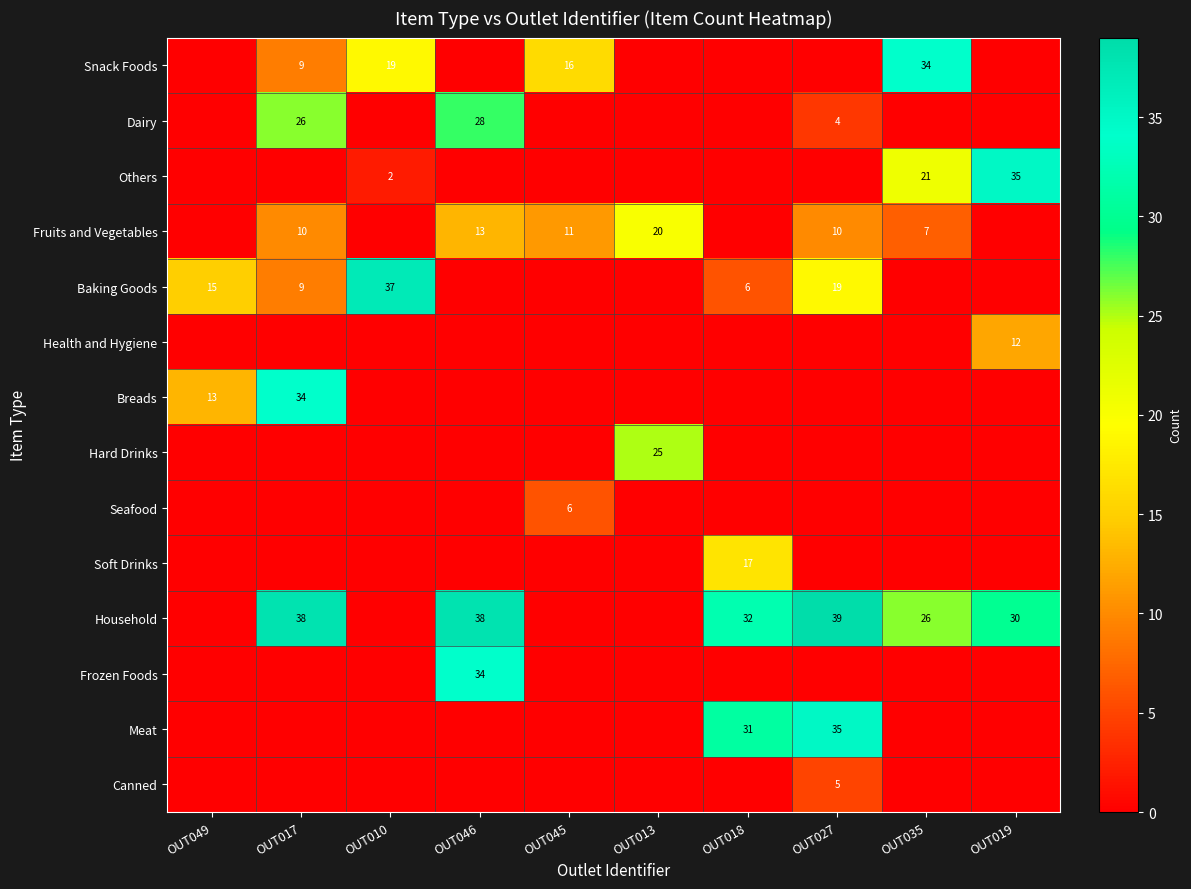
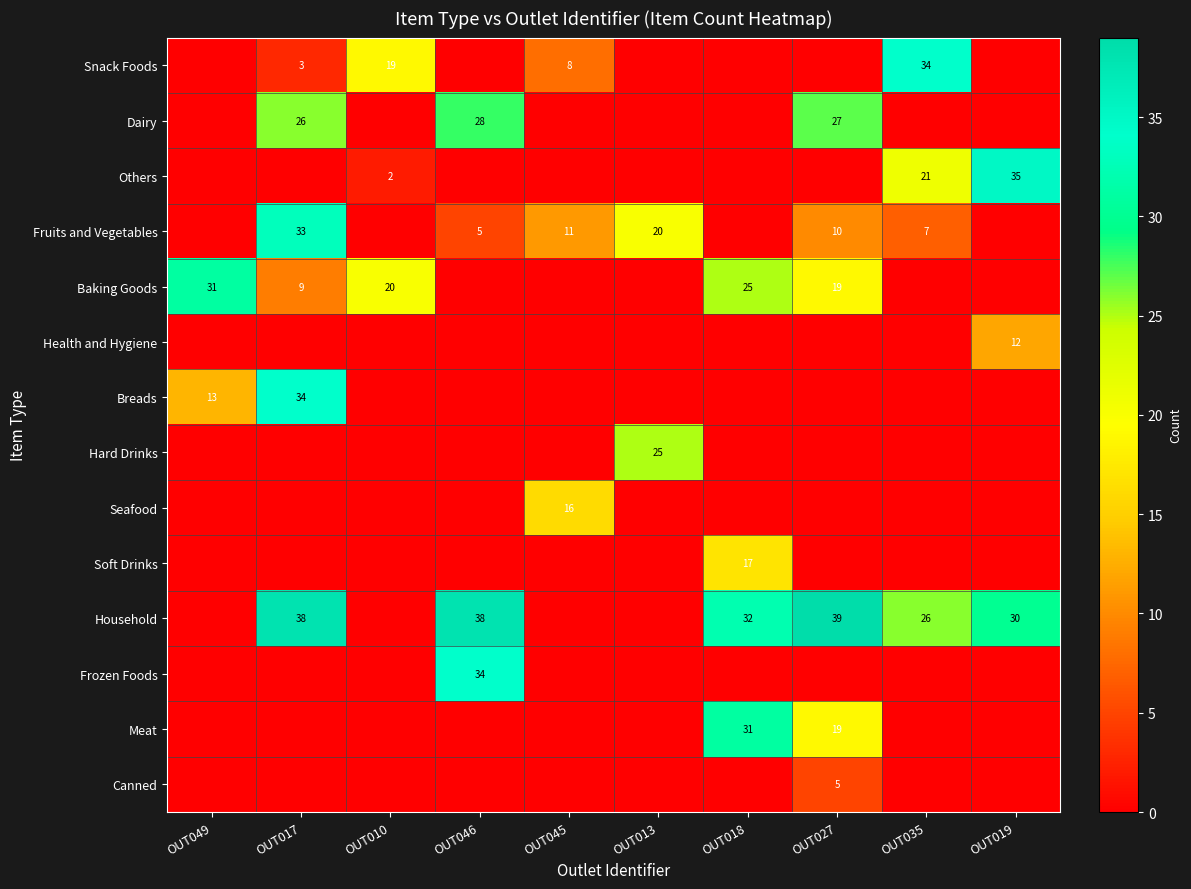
  {
    "Snack Foods": {
-     "OUT017": 9,
+     "OUT017": 3,
      "OUT010": 19,
-     "OUT045": 16,
+     "OUT045": 8,
      "OUT035": 34
    },
    "Dairy": {
      "OUT017": 26,
      "OUT046": 28,
-     "OUT027": 4
+     "OUT027": 27
    },
    "Others": {
      "OUT010": 2,
      "OUT035": 21,
      "OUT019": 35
    },
    "Fruits and Vegetables": {
-     "OUT017": 10,
-     "OUT046": 13,
+     "OUT017": 33,
+     "OUT046": 5,
      "OUT045": 11,
      "OUT013": 20,
      "OUT027": 10,
      "OUT035": 7
    },
    "Baking Goods": {
-     "OUT049": 15,
+     "OUT049": 31,
      "OUT017": 9,
-     "OUT010": 37,
-     "OUT018": 6,
+     "OUT010": 20,
+     "OUT018": 25,
      "OUT027": 19
    },
    "Health and Hygiene": {
      "OUT019": 12
    },
    "Breads": {
      "OUT049": 13,
      "OUT017": 34
    },
    "Hard Drinks": {
      "OUT013": 25
    },
    "Seafood": {
-     "OUT045": 6
+     "OUT045": 16
    },
    "Soft Drinks": {
      "OUT018": 17
    },
    "Household": {
      "OUT017": 38,
      "OUT046": 38,
      "OUT018": 32,
      "OUT027": 39,
      "OUT035": 26,
      "OUT019": 30
    },
    "Frozen Foods": {
      "OUT046": 34
    },
    "Meat": {
      "OUT018": 31,
-     "OUT027": 35
+     "OUT027": 19
    },
    "Canned": {
      "OUT027": 5
    }
  }
